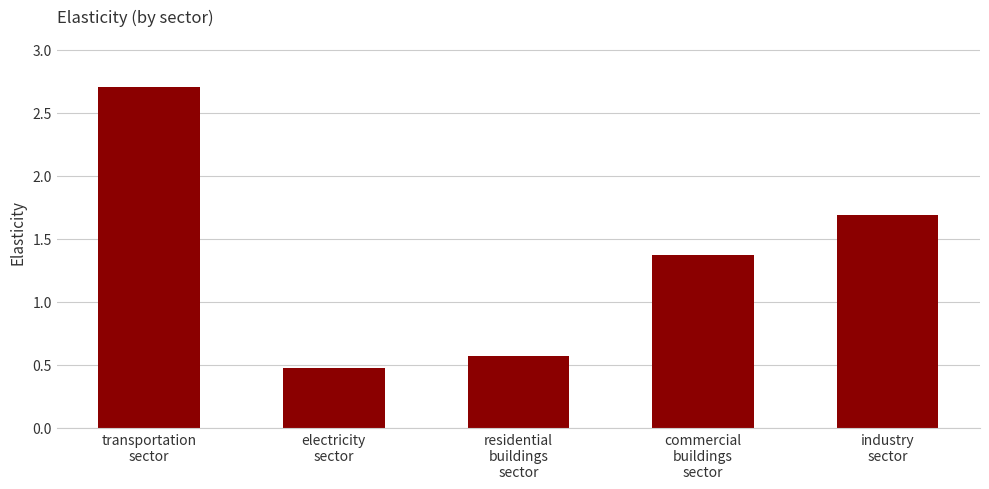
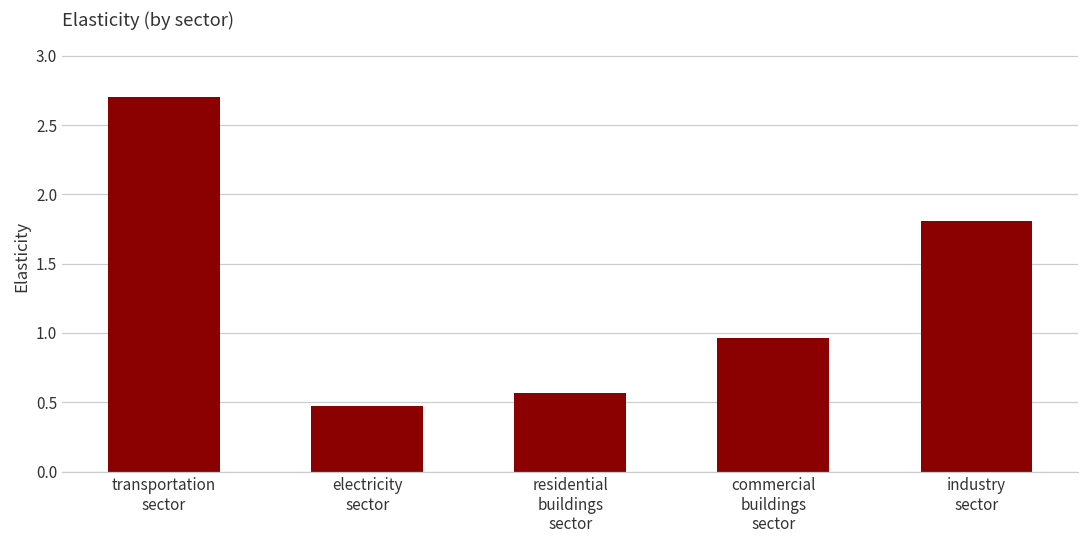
  {
    "transportation sector": 2.70,
    "electricity sector": 0.47,
    "residential buildings sector": 0.57,
-   "commercial buildings sector": 1.37,
-   "industry sector": 1.69
+   "commercial buildings sector": 0.96,
+   "industry sector": 1.81
  }
